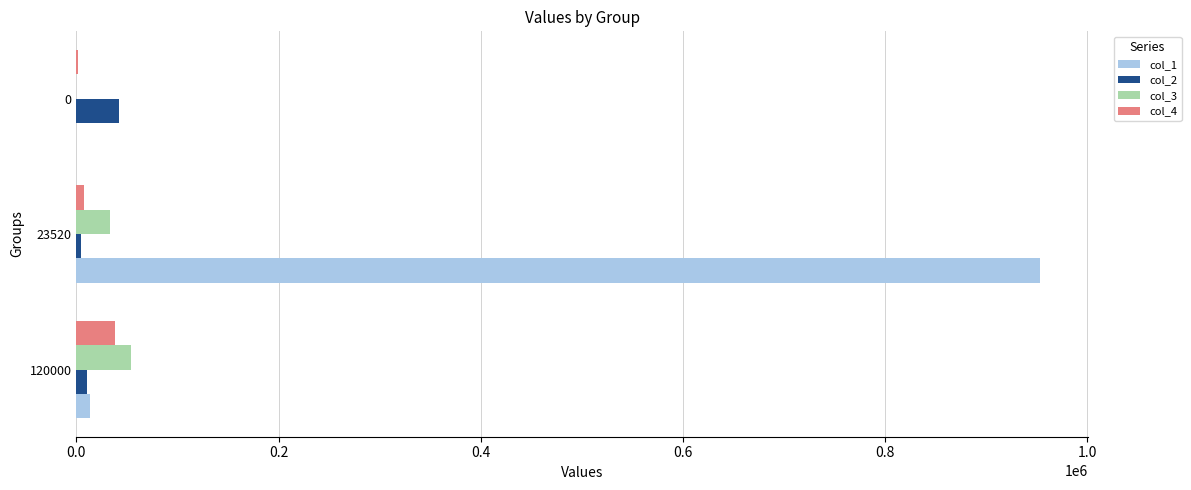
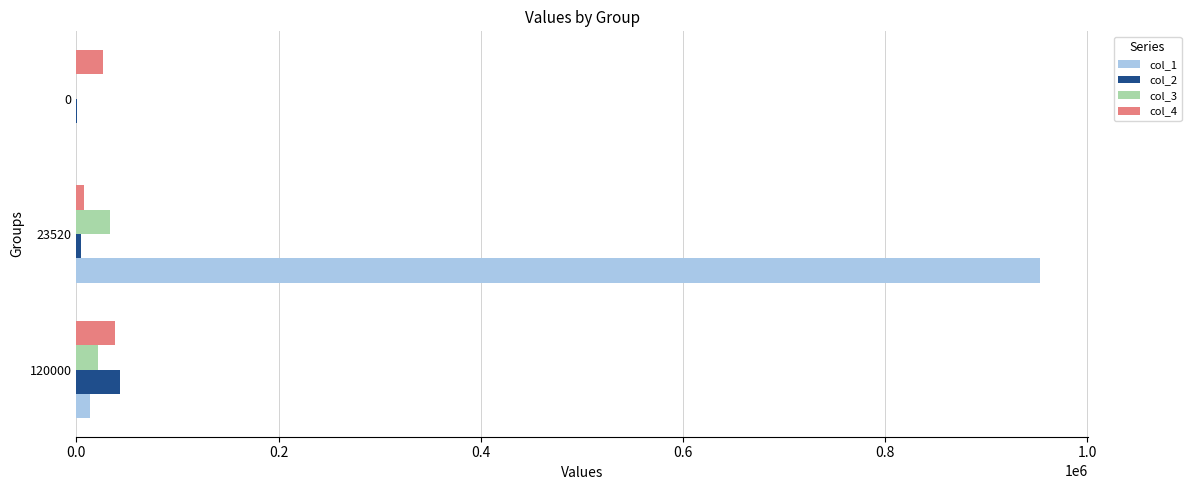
  {
    "col_1": {
      "23520": 953000,
      "120000": 13000
    },
    "col_2": {
-     "0": 42000,
+     "0": 0,
      "23520": 5000,
-     "120000": 10000
+     "120000": 43000
    },
    "col_3": {
      "23520": 33000,
-     "120000": 54000
+     "120000": 22000
    },
    "col_4": {
-     "0": 2000,
+     "0": 26000,
      "23520": 8000,
      "120000": 38000
    }
  }
